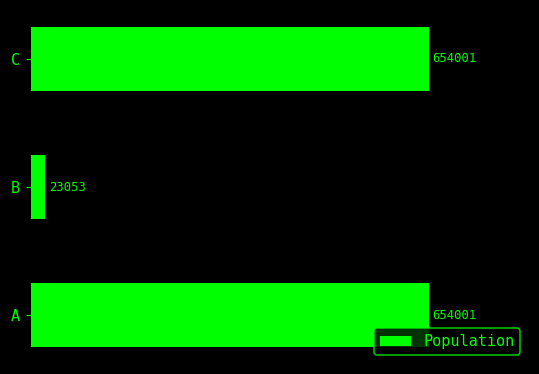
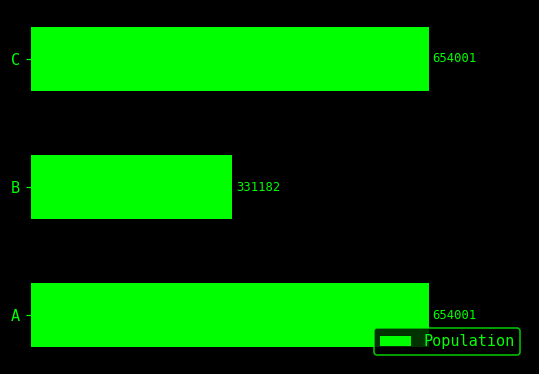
  {
    "C": 654001,
-   "B": 23053,
+   "B": 331182,
    "A": 654001
  }
